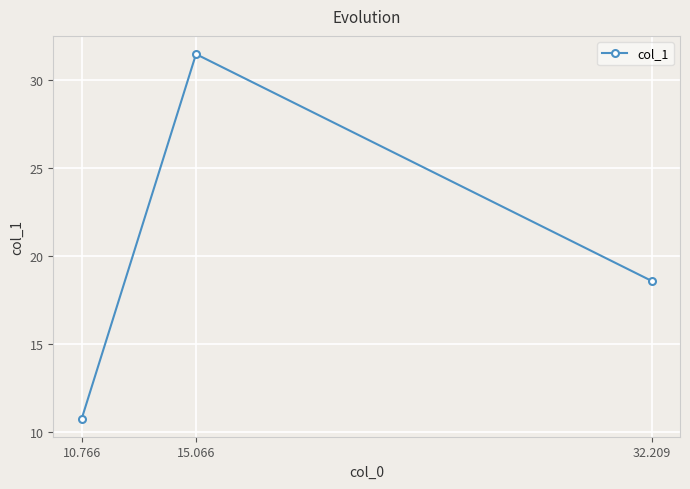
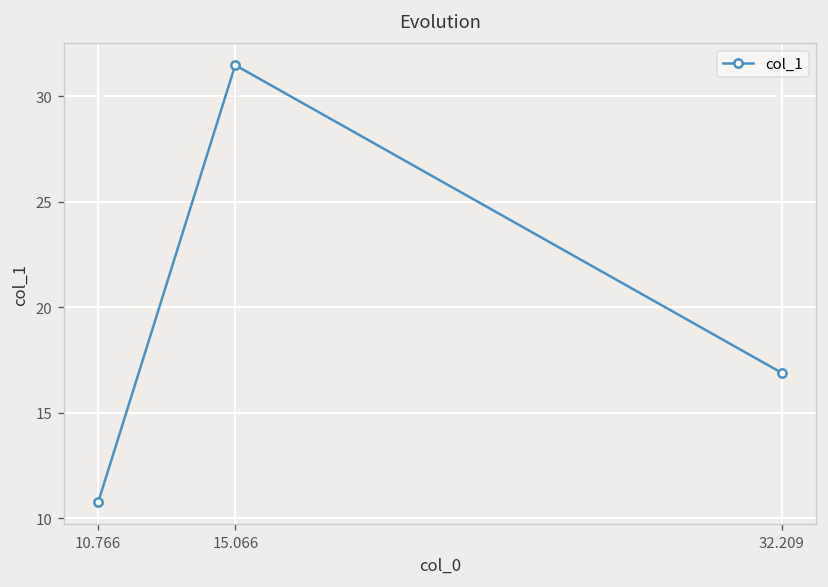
  {
    "10.766": 10.8,
    "15.066": 31.5,
-   "32.209": 18.6
+   "32.209": 16.9
  }
